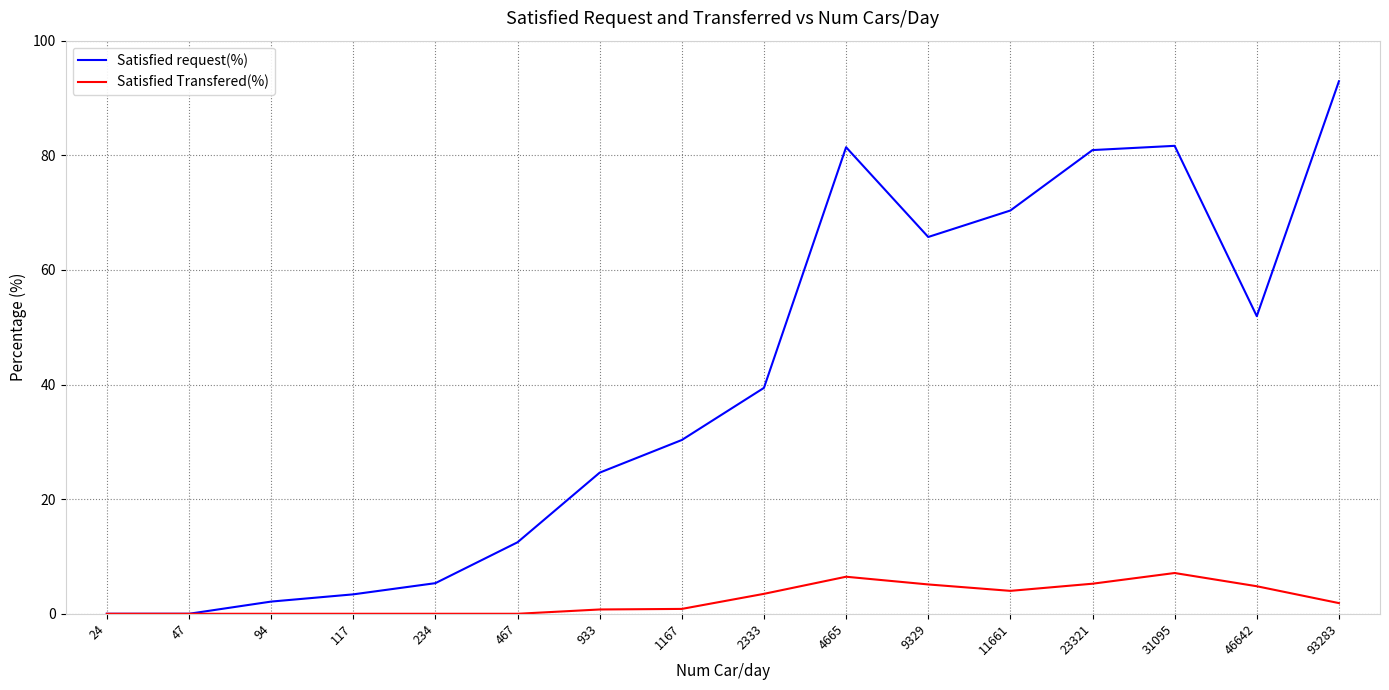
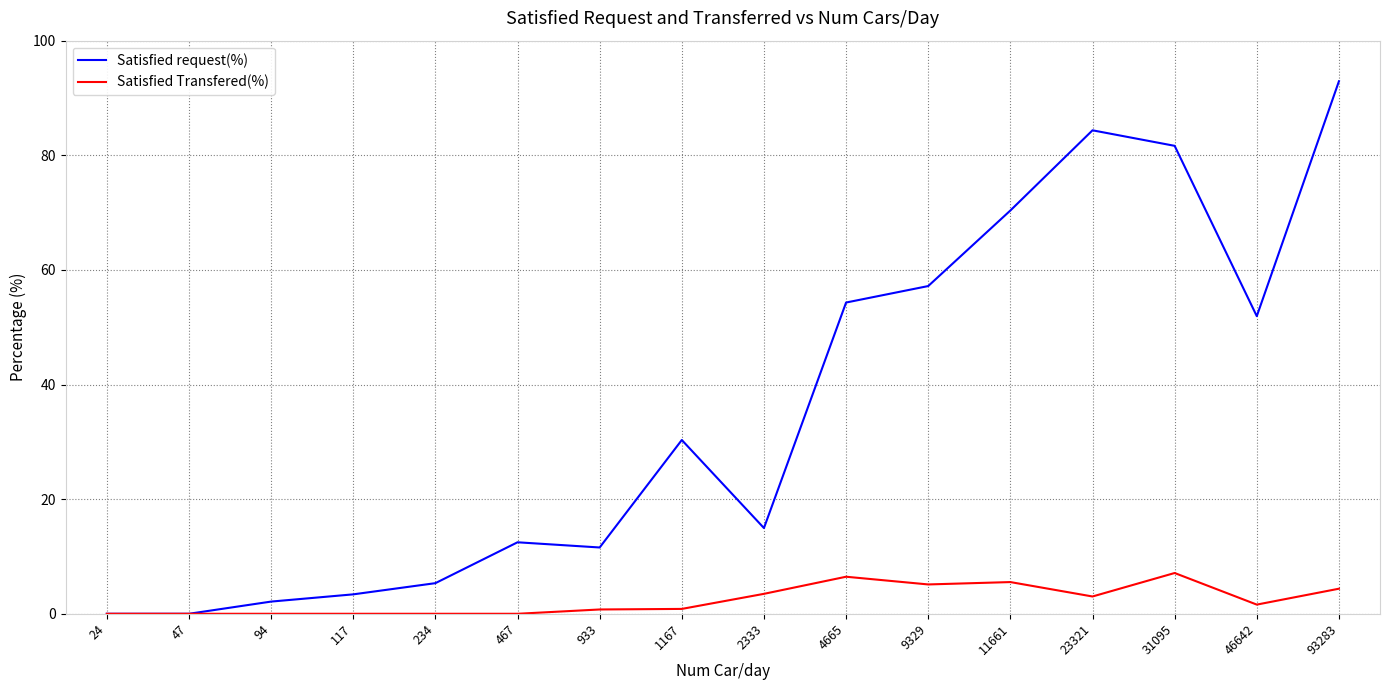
  {
    "Satisfied request(%)": {
      "94": 2,
      "117": 3,
      "234": 5,
      "467": 12,
-     "933": 25,
+     "933": 12,
      "1167": 30,
-     "2333": 39,
-     "4665": 81,
-     "9329": 66,
+     "2333": 15,
+     "4665": 54,
+     "9329": 57,
      "11661": 70,
-     "23321": 81,
+     "23321": 84,
      "31095": 82,
      "46642": 52,
      "93283": 93
    },
    "Satisfied Transfered(%)": {
      "94": 0,
      "117": 0,
      "234": 0,
      "467": 0,
      "933": 1,
      "1167": 1,
      "2333": 3,
      "4665": 6,
      "9329": 5,
-     "11661": 4,
-     "23321": 5,
+     "11661": 6,
+     "23321": 3,
      "31095": 7,
-     "46642": 5,
-     "93283": 2
+     "46642": 2,
+     "93283": 4
    }
  }
